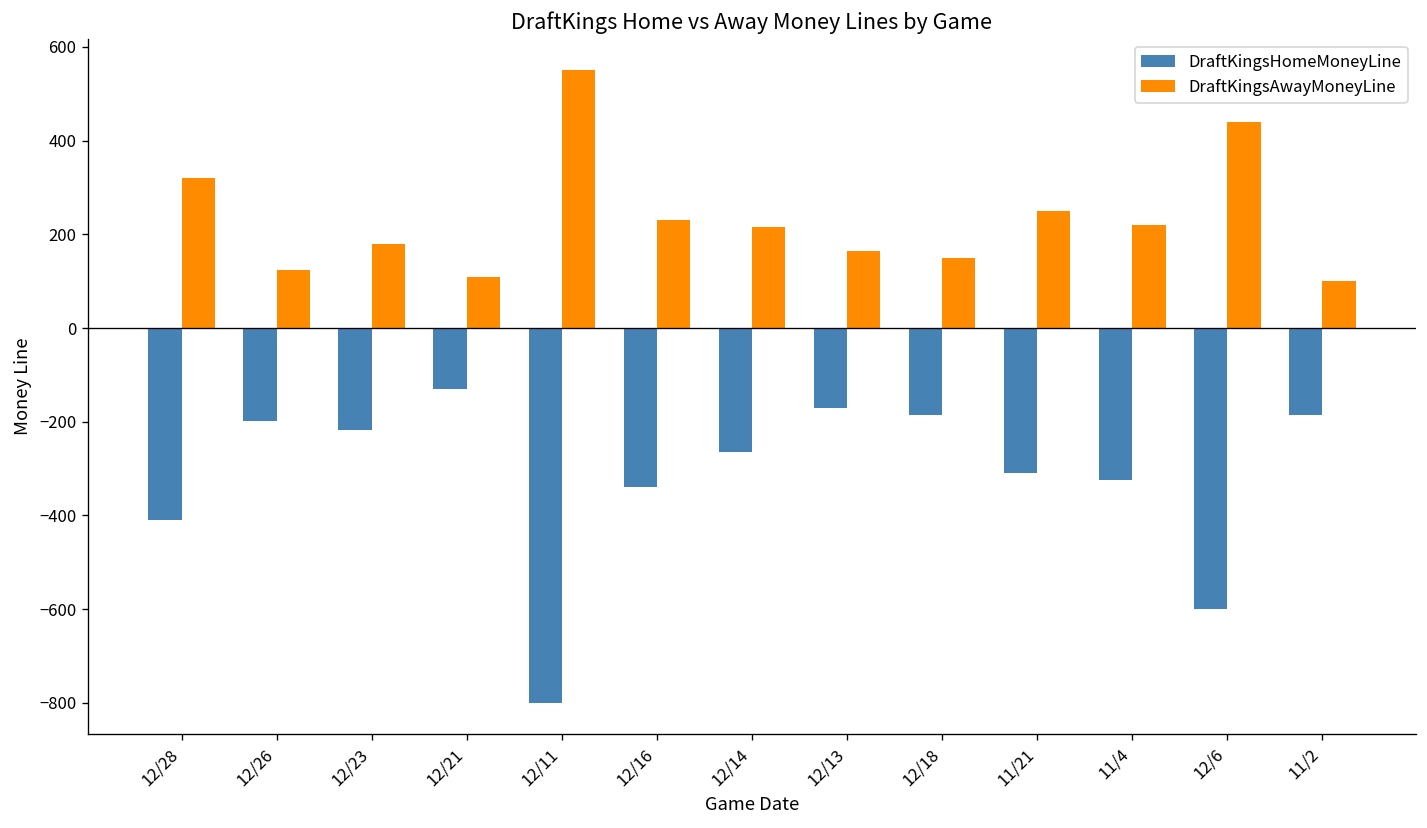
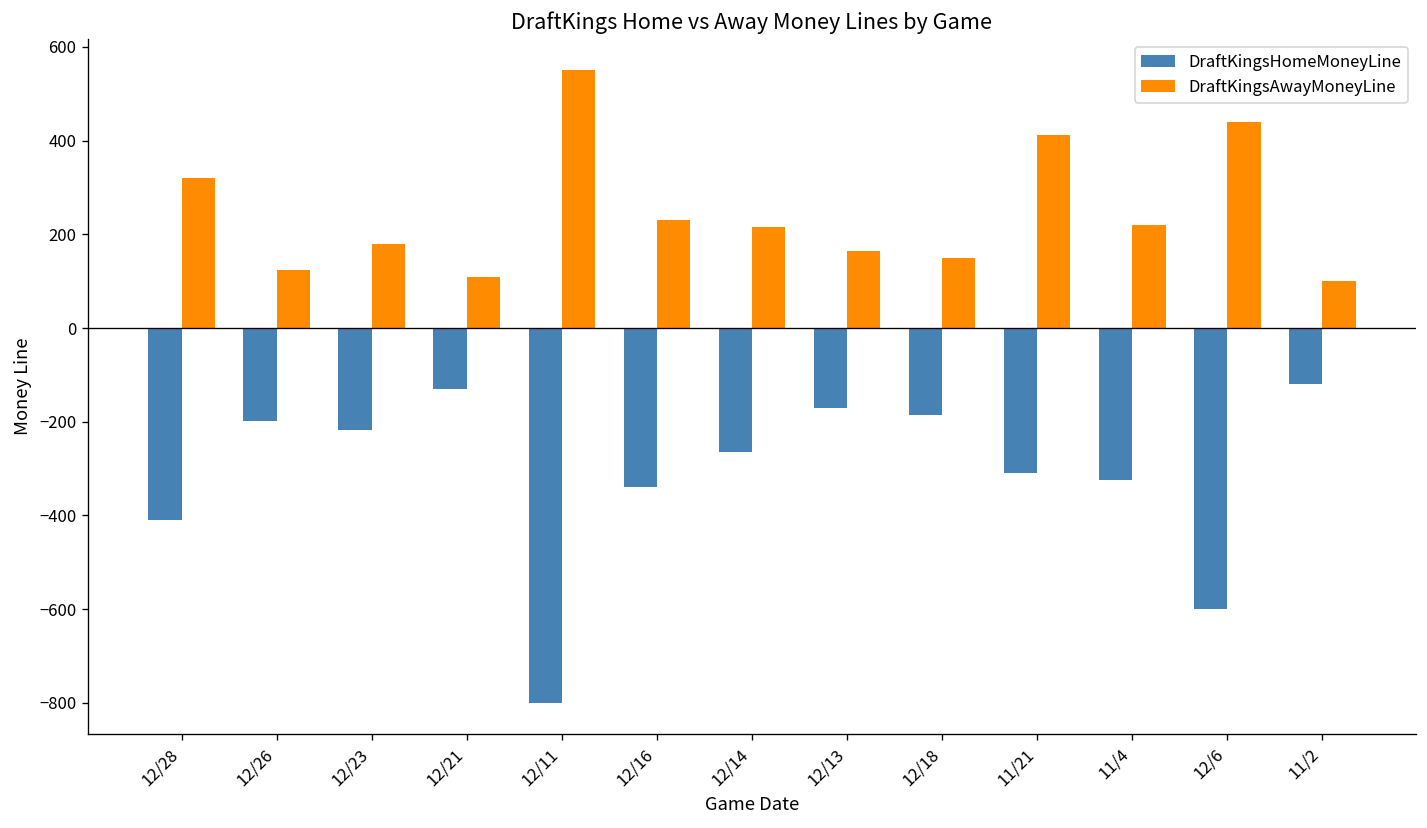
  {
    "DraftKingsHomeMoneyLine": {
      "12/28": -410,
      "12/26": -200,
      "12/23": -220,
      "12/21": -130,
      "12/11": -800,
      "12/16": -340,
      "12/14": -270,
      "12/13": -170,
      "12/18": -190,
      "11/21": -310,
      "11/4": -330,
      "12/6": -600,
-     "11/2": -190
+     "11/2": -120
    },
    "DraftKingsAwayMoneyLine": {
      "12/28": 320,
      "12/26": 120,
      "12/23": 180,
      "12/21": 110,
      "12/11": 550,
      "12/16": 230,
      "12/14": 220,
      "12/13": 160,
      "12/18": 150,
-     "11/21": 250,
+     "11/21": 410,
      "11/4": 220,
      "12/6": 440,
      "11/2": 100
    }
  }
